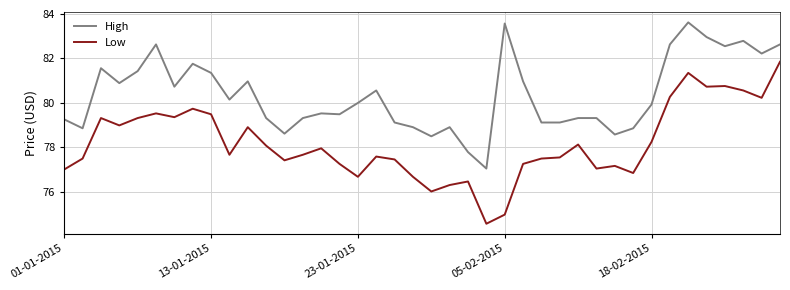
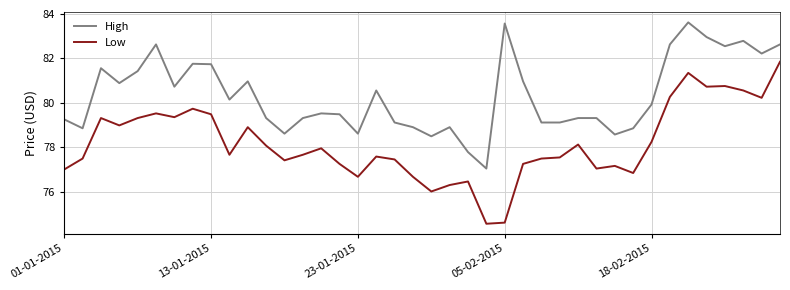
  {
    "High": {
      "01-01-2015": 79.3,
-     "13-01-2015": 81.4,
-     "23-01-2015": 80.0,
+     "13-01-2015": 81.7,
+     "23-01-2015": 78.6,
      "05-02-2015": 83.6,
      "18-02-2015": 79.9
    },
    "Low": {
      "01-01-2015": 77.0,
      "13-01-2015": 79.5,
      "23-01-2015": 76.7,
-     "05-02-2015": 75.0,
+     "05-02-2015": 74.6,
      "18-02-2015": 78.3
    }
  }
